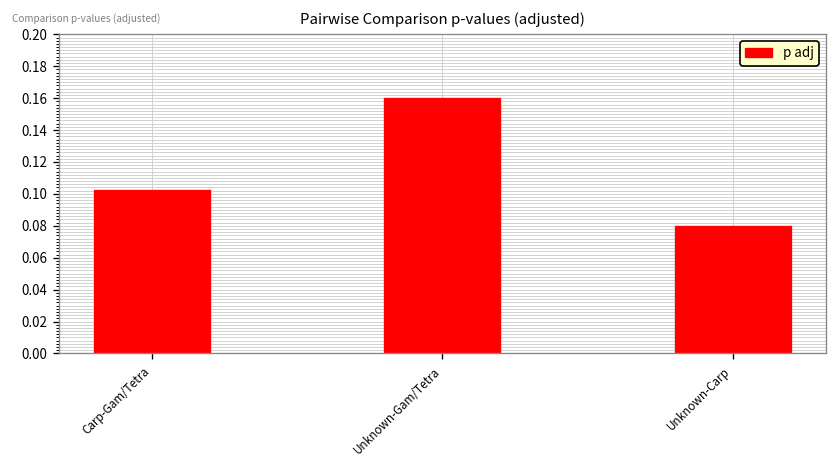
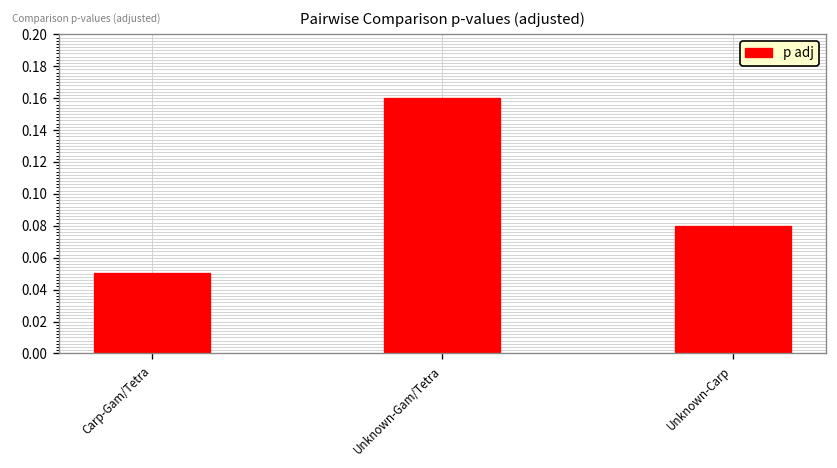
  {
-   "Carp-Gam/Tetra": 0.102,
+   "Carp-Gam/Tetra": 0.050,
    "Unknown-Gam/Tetra": 0.160,
    "Unknown-Carp": 0.080
  }
